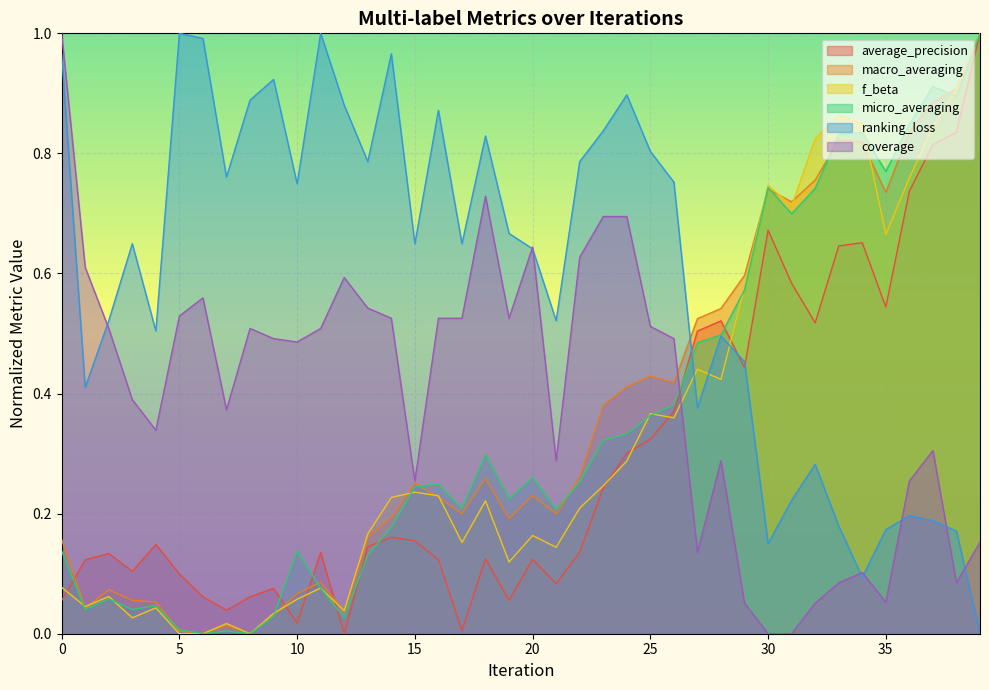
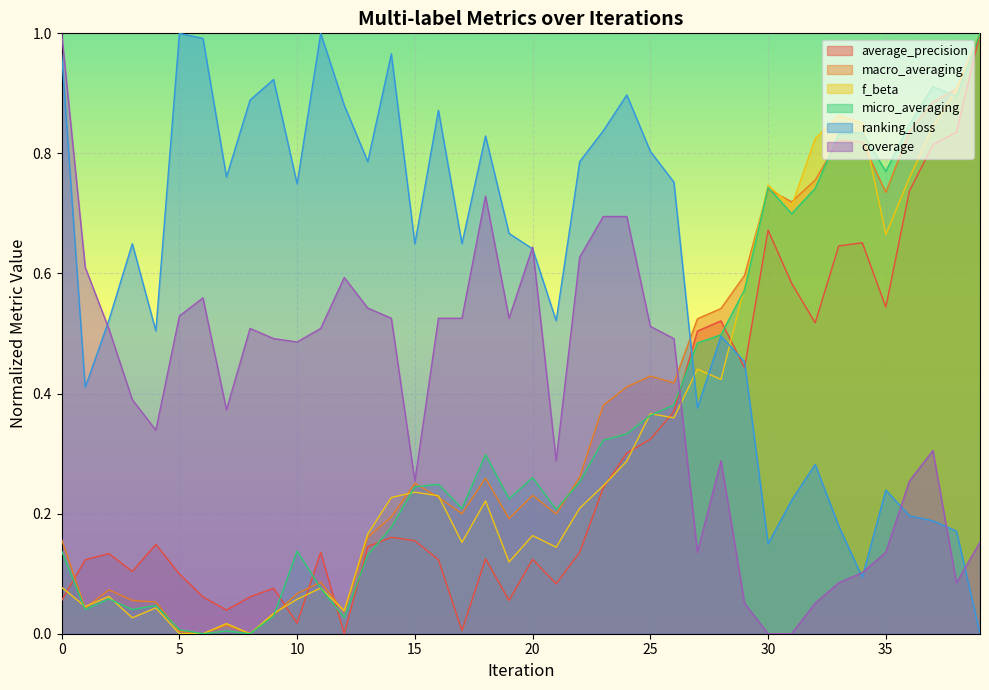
  {
    "micro_averaging": {
      "0": 0.14,
      "10": 0.14,
      "15": 0.24,
      "20": 0.26,
      "35": 0.77
    },
    "ranking_loss": {
      "0": 0.97,
      "5": 1.00,
      "10": 0.75,
      "15": 0.65,
      "25": 0.80,
      "30": 0.15,
-     "35": 0.17
+     "35": 0.24
    },
    "coverage": {
      "0": 1.00,
      "5": 0.53,
      "10": 0.49,
      "25": 0.51,
      "30": 0.00,
-     "35": 0.05
+     "35": 0.14
    }
  }
